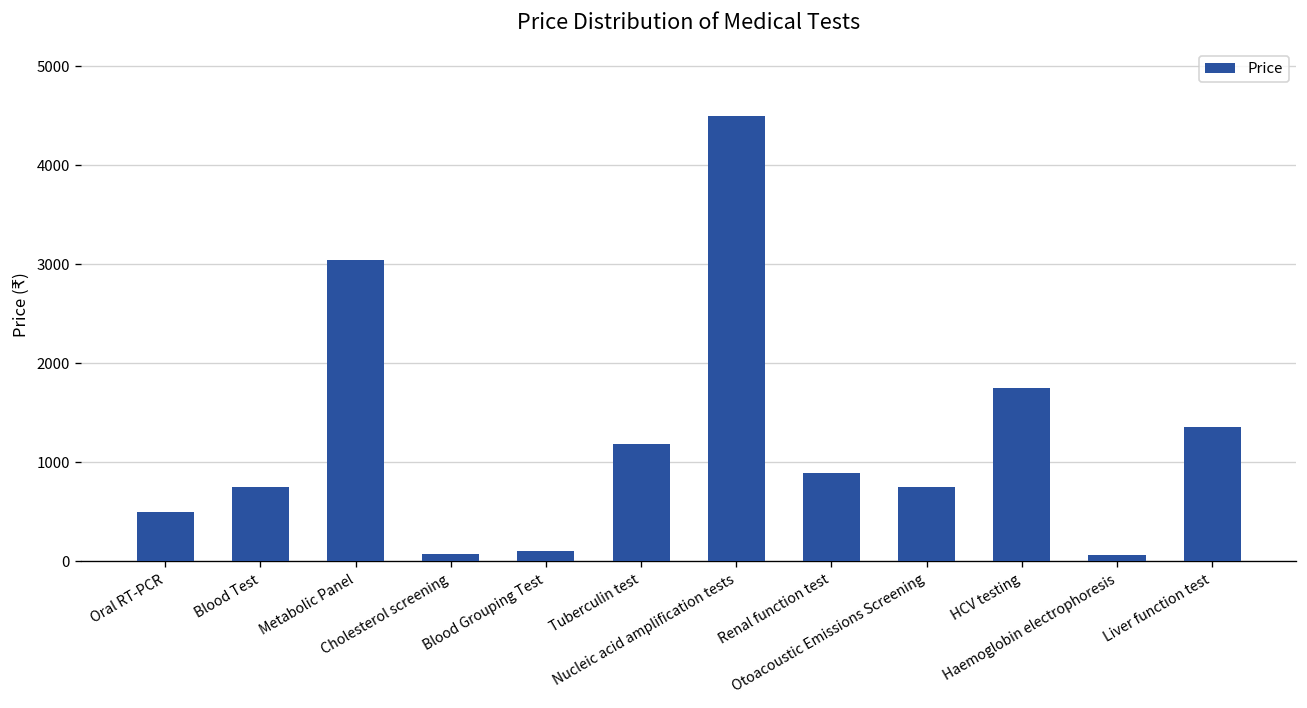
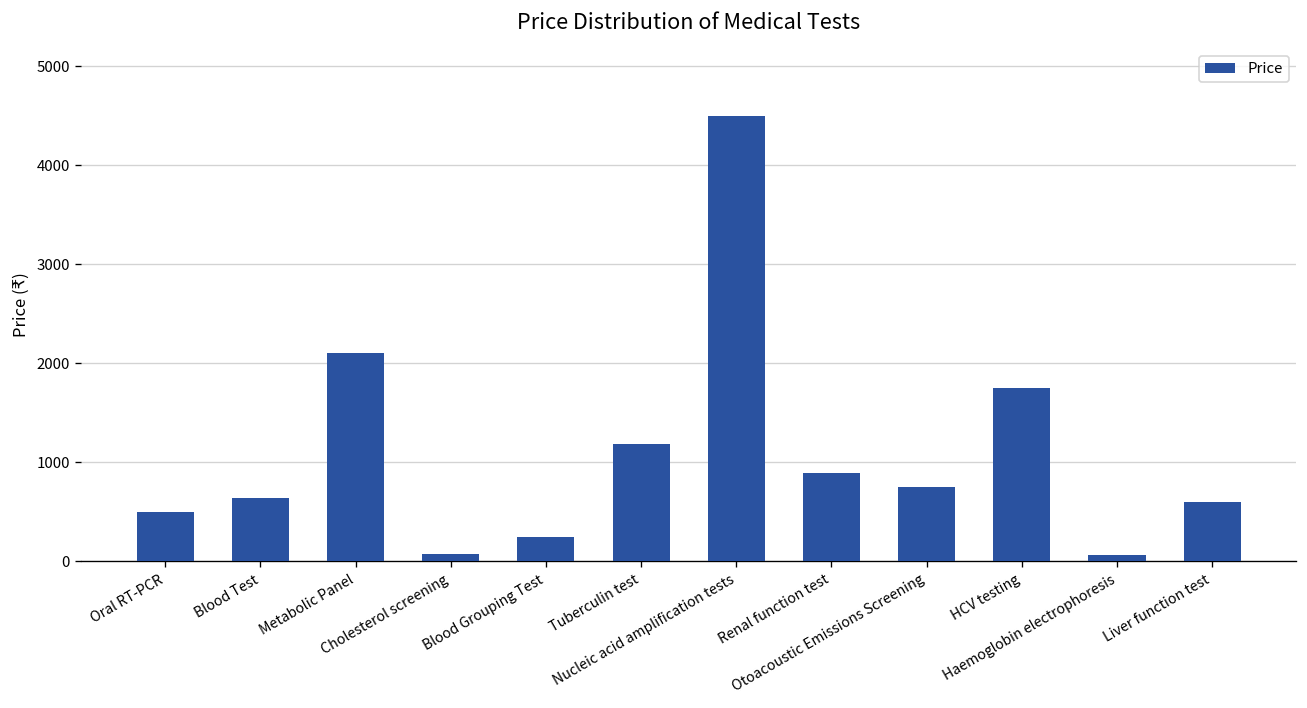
  {
    "Oral RT-PCR": 500,
-   "Blood Test": 800,
-   "Metabolic Panel": 3000,
+   "Blood Test": 600,
+   "Metabolic Panel": 2100,
    "Cholesterol screening": 100,
-   "Blood Grouping Test": 100,
+   "Blood Grouping Test": 200,
    "Tuberculin test": 1200,
    "Nucleic acid amplification tests": 4500,
    "Renal function test": 900,
    "Otoacoustic Emissions Screening": 800,
    "HCV testing": 1800,
    "Haemoglobin electrophoresis": 100,
-   "Liver function test": 1400
+   "Liver function test": 600
  }
